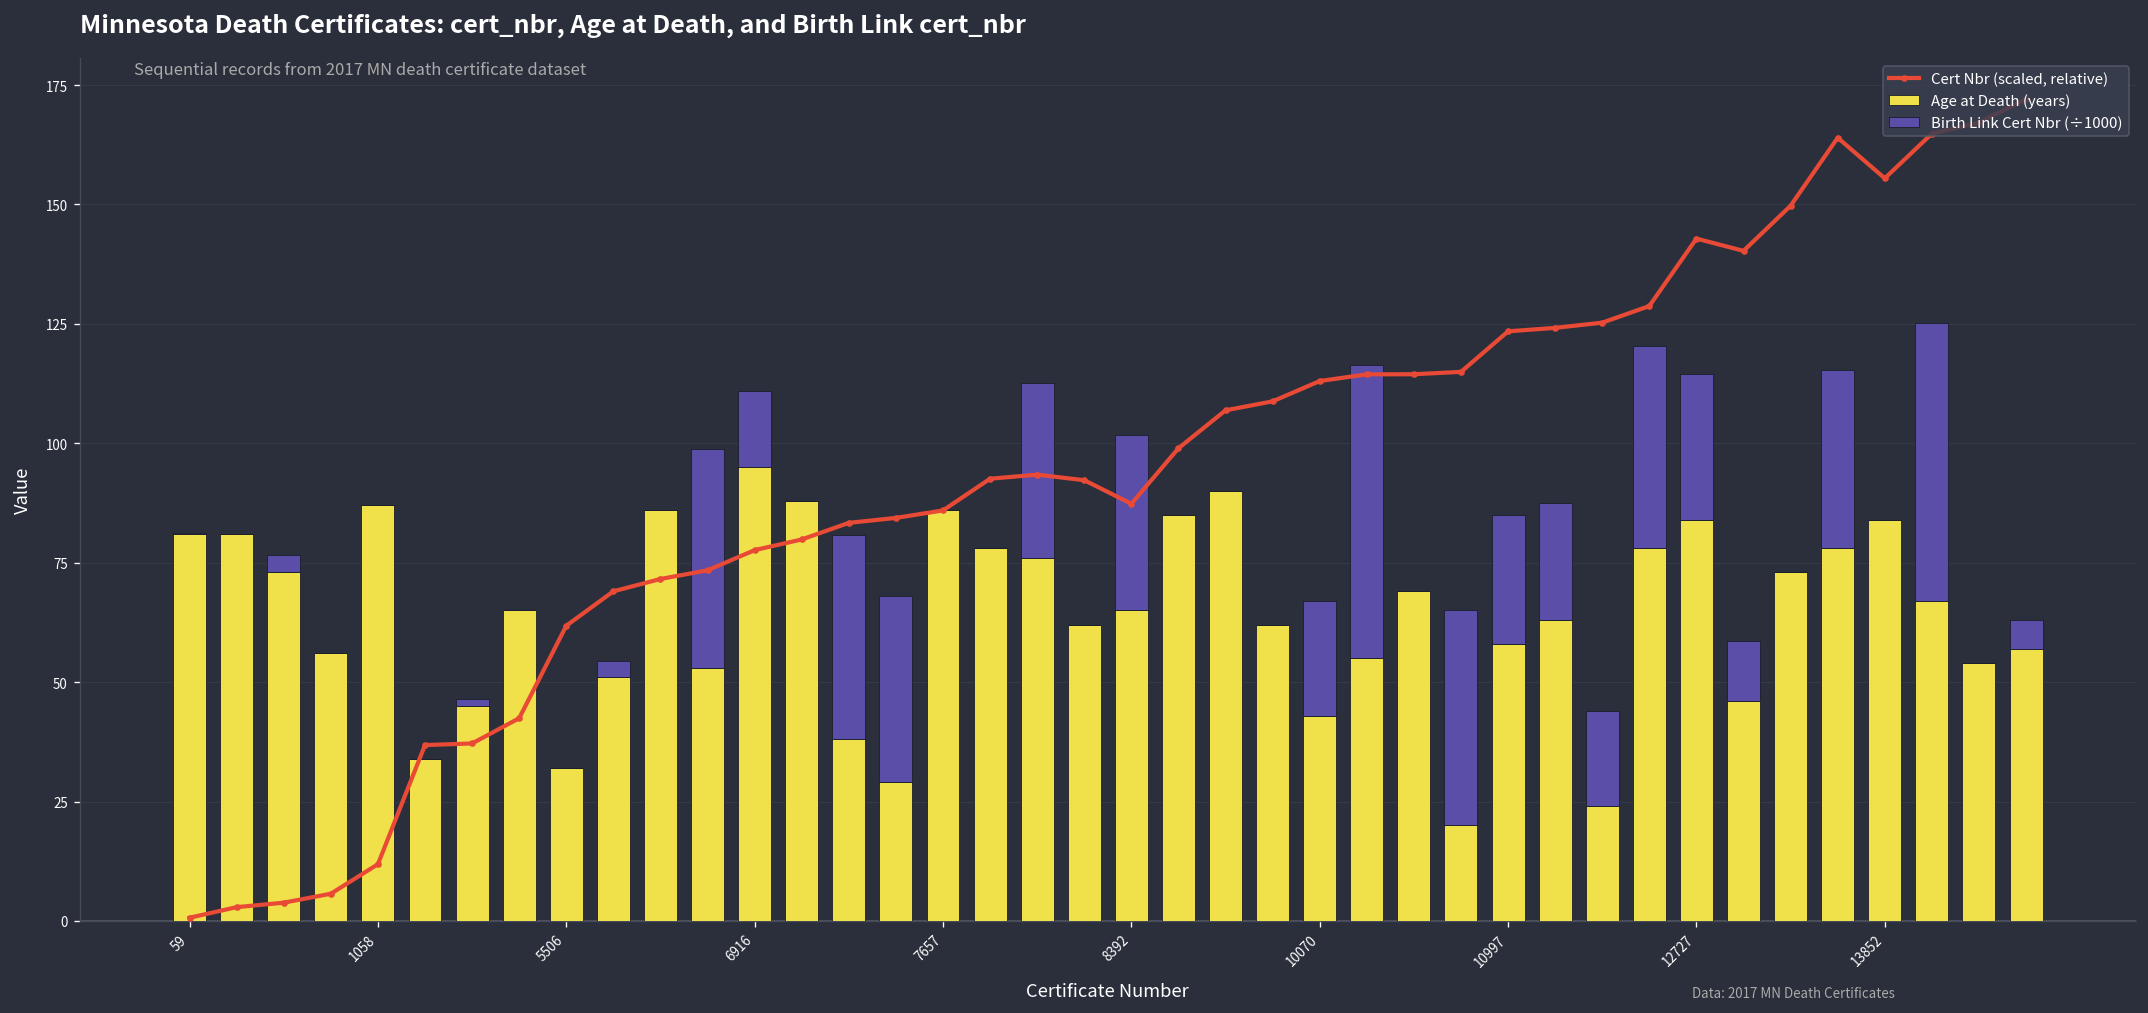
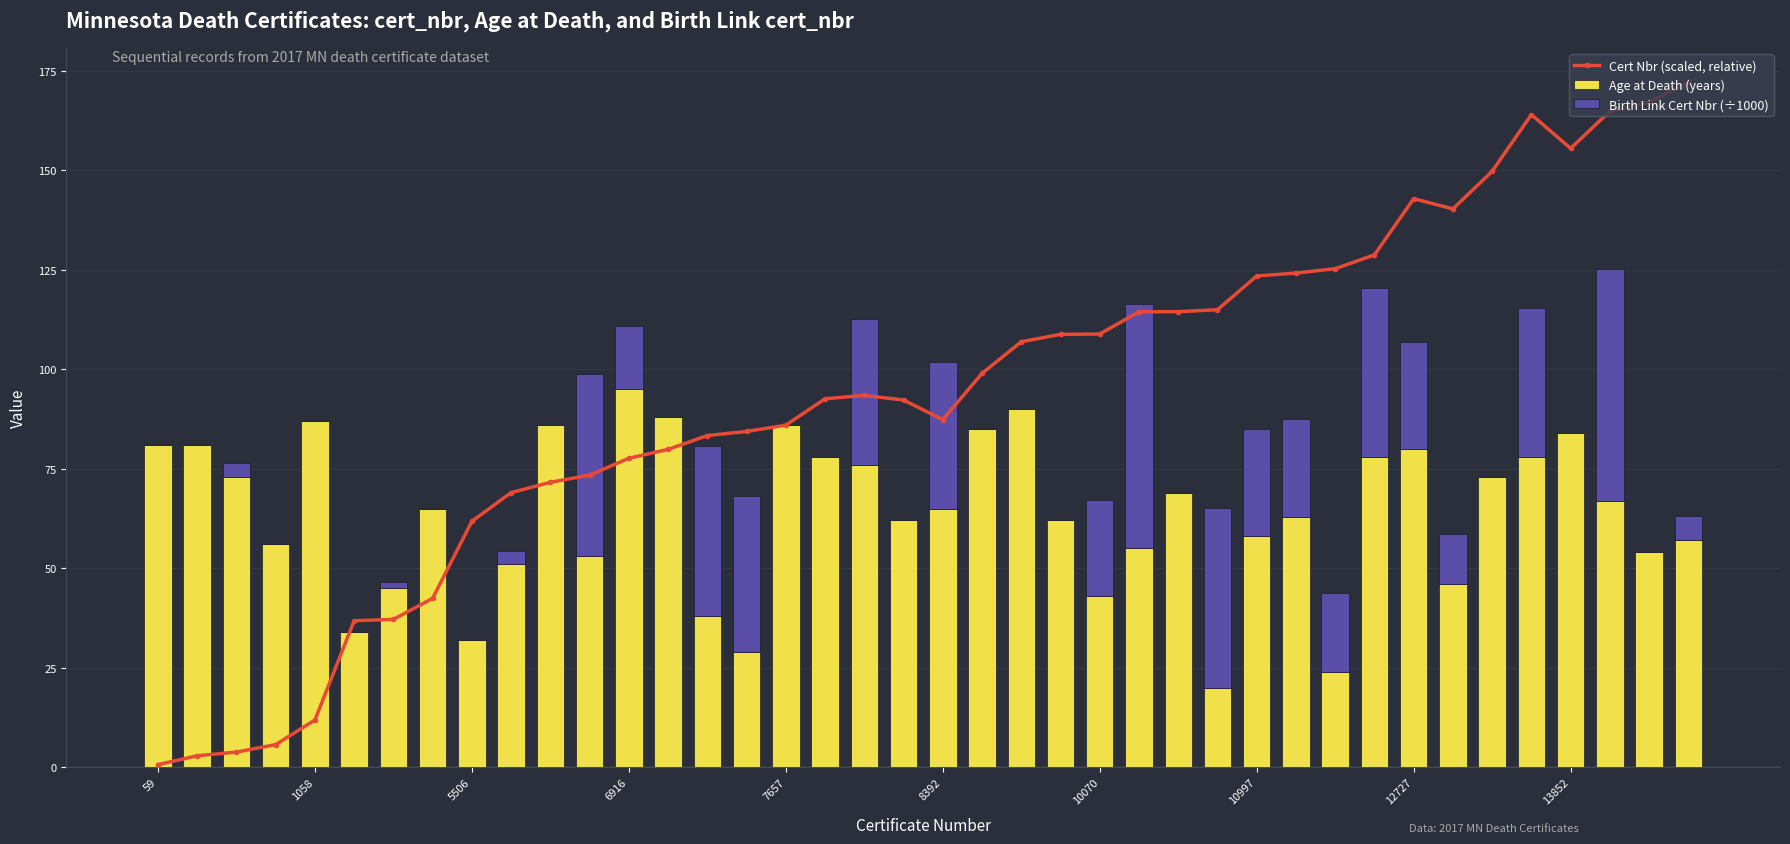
  {
    "Age at Death (years)": {
      "59": 81,
      "1058": 87,
      "5506": 32,
      "6916": 95,
      "7657": 86,
      "8392": 65,
      "10070": 43,
      "10997": 58,
-     "12727": 84,
+     "12727": 80,
      "13852": 84
    },
    "Cert Nbr (scaled, relative)": {
      "59": 1,
      "1058": 12,
      "5506": 62,
      "6916": 78,
      "7657": 86,
      "8392": 87,
-     "10070": 113,
+     "10070": 109,
      "10997": 123,
      "12727": 143,
      "13852": 155
    },
    "Birth Link Cert Nbr (÷1000)": {
      "1058": 0,
      "5506": 0,
      "6916": 16,
      "7657": 0,
      "8392": 37,
      "10070": 24,
      "10997": 27,
-     "12727": 30,
+     "12727": 27,
      "13852": 0
    }
  }
